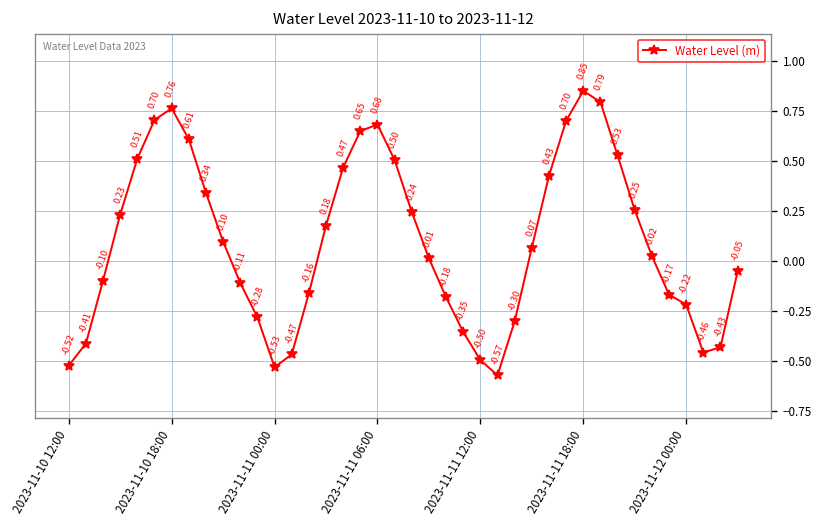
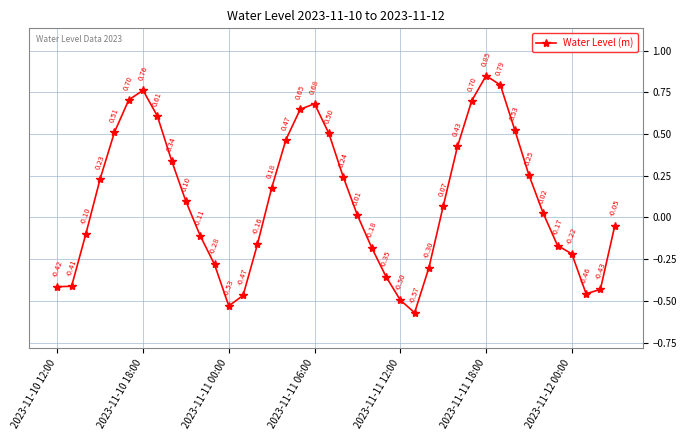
  {
-   "2023-11-10 12:00": -0.52,
+   "2023-11-10 12:00": -0.42,
    "2023-11-10 18:00": 0.76,
    "2023-11-11 00:00": -0.53,
    "2023-11-11 06:00": 0.68,
    "2023-11-11 12:00": -0.50,
    "2023-11-11 18:00": 0.85,
    "2023-11-12 00:00": -0.22
  }
